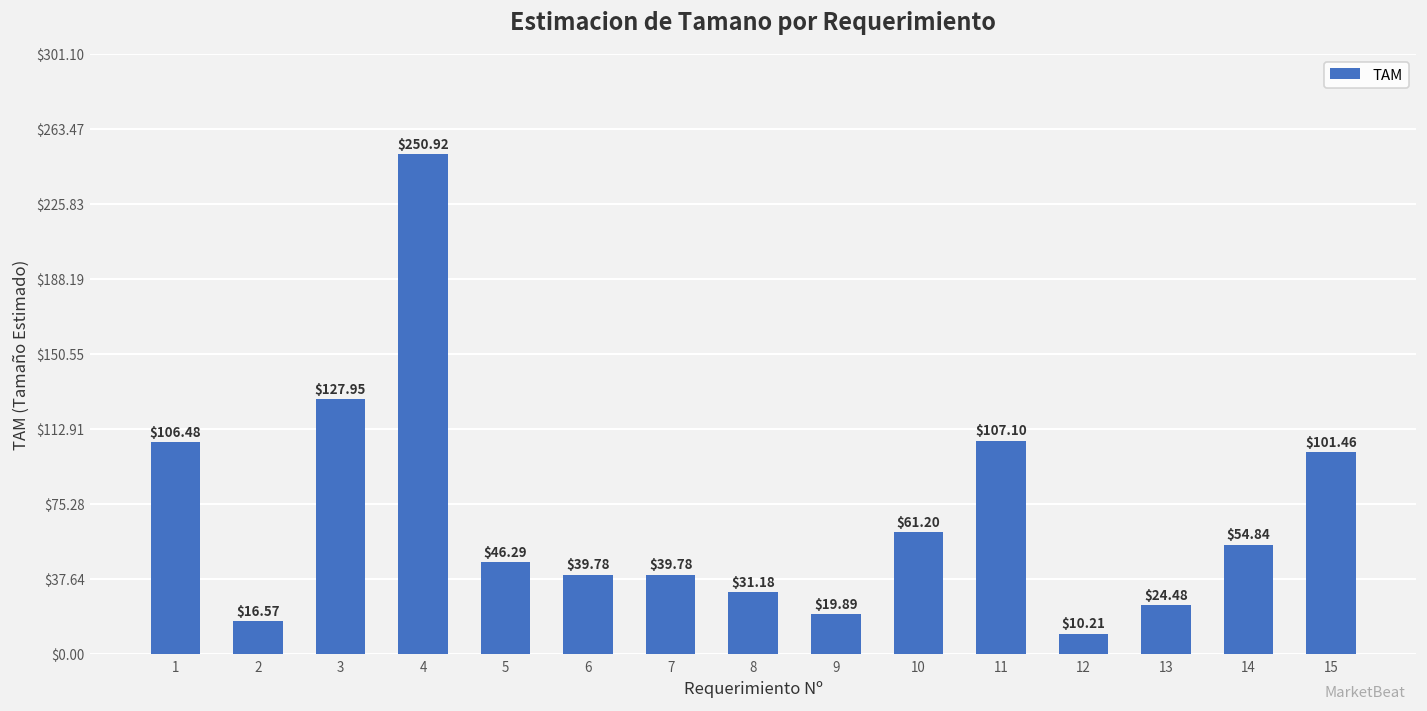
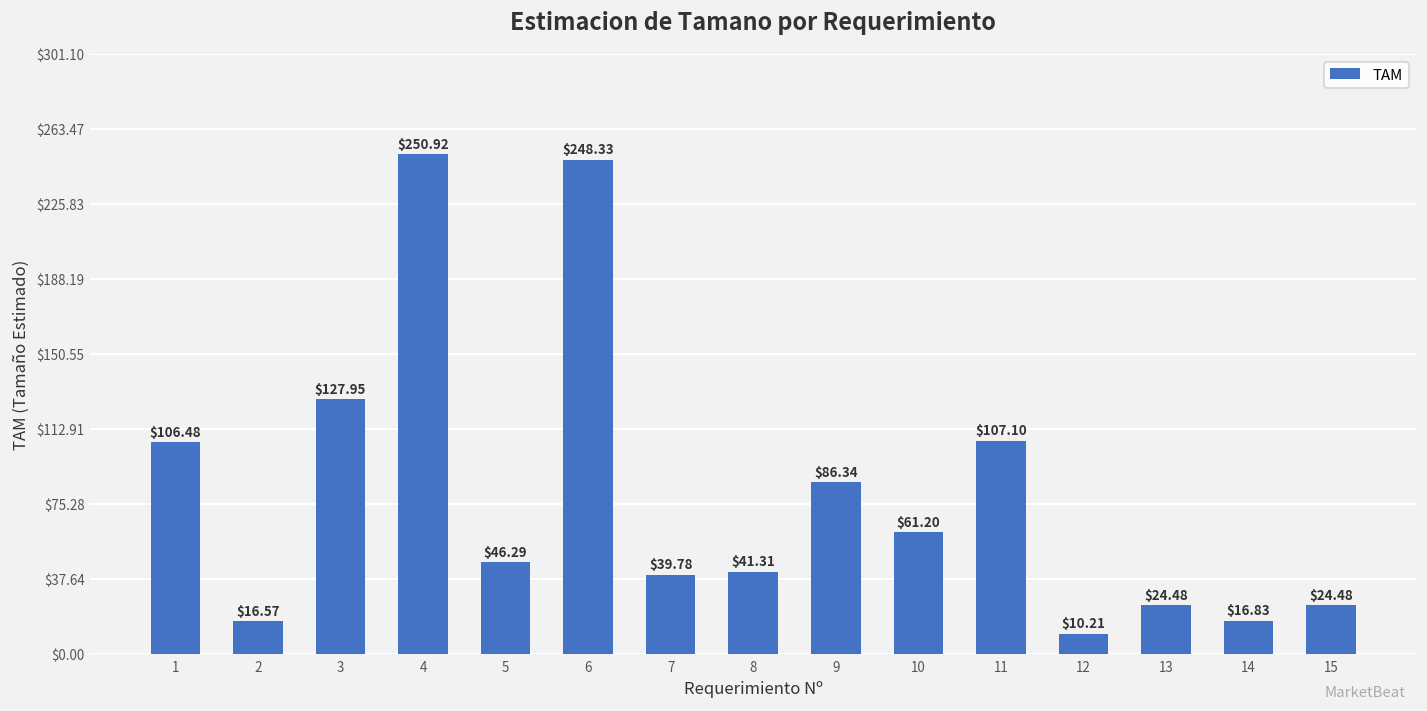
  {
    "1": "$106.48",
    "2": "$16.57",
    "3": "$127.95",
    "4": "$250.92",
    "5": "$46.29",
-   "6": "$39.78",
+   "6": "$248.33",
    "7": "$39.78",
-   "8": "$31.18",
-   "9": "$19.89",
+   "8": "$41.31",
+   "9": "$86.34",
    "10": "$61.20",
    "11": "$107.10",
    "12": "$10.21",
    "13": "$24.48",
-   "14": "$54.84",
-   "15": "$101.46"
+   "14": "$16.83",
+   "15": "$24.48"
  }
